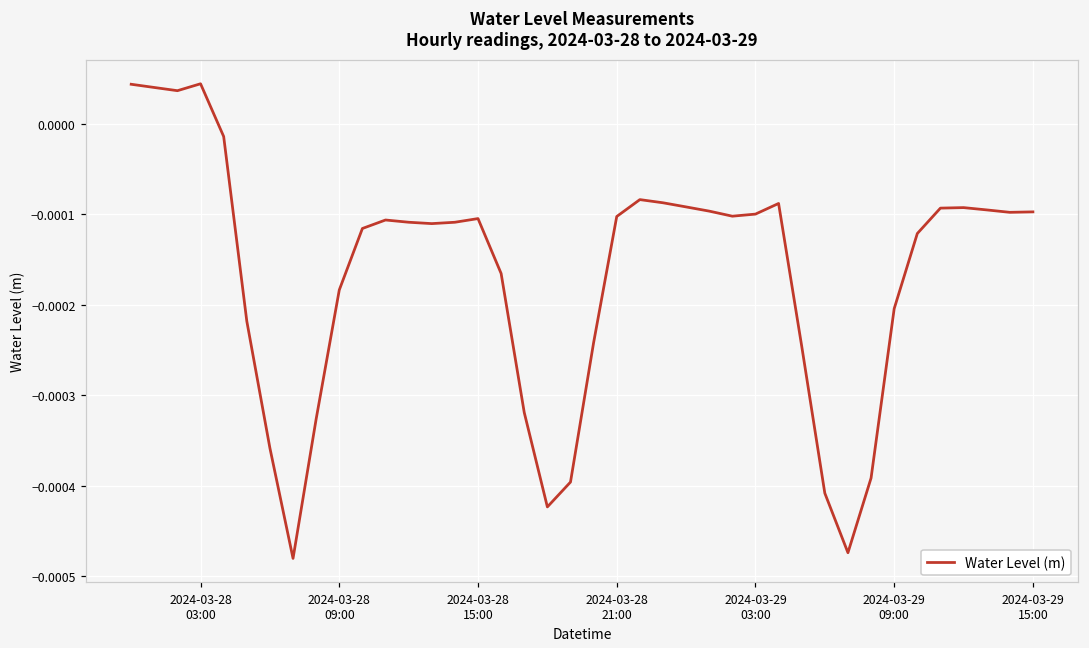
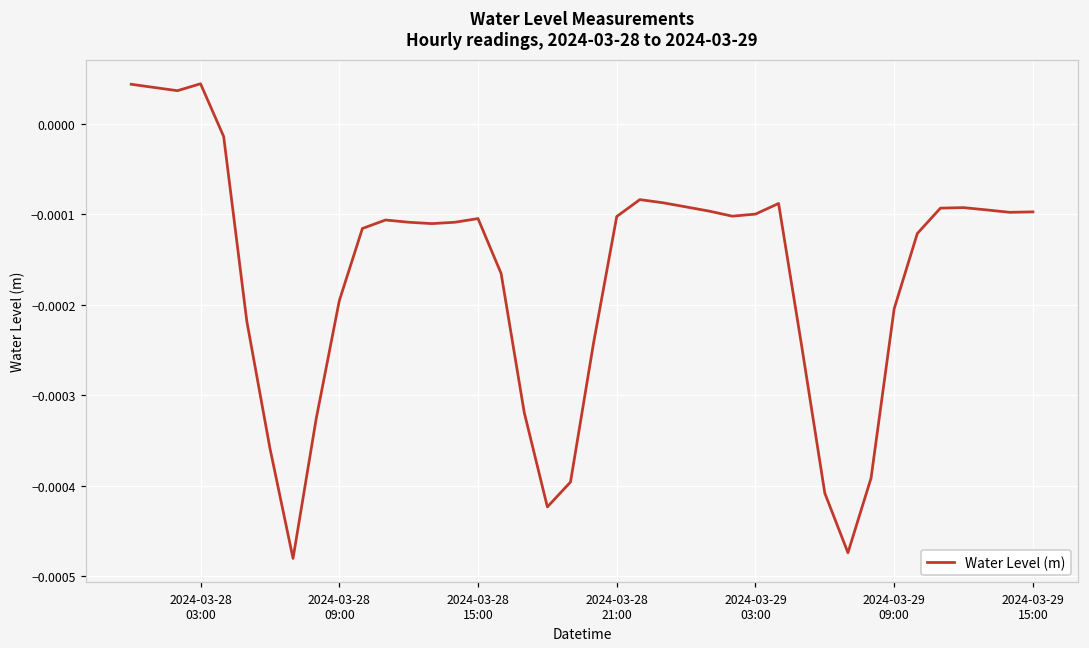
  {
    "2024-03-28 03:00": 0.00004,
-   "2024-03-28 09:00": -0.00018,
+   "2024-03-28 09:00": -0.00020,
    "2024-03-28 15:00": -0.00010,
    "2024-03-28 21:00": -0.00010,
    "2024-03-29 03:00": -0.00010,
    "2024-03-29 09:00": -0.00020,
    "2024-03-29 15:00": -0.00010
  }
